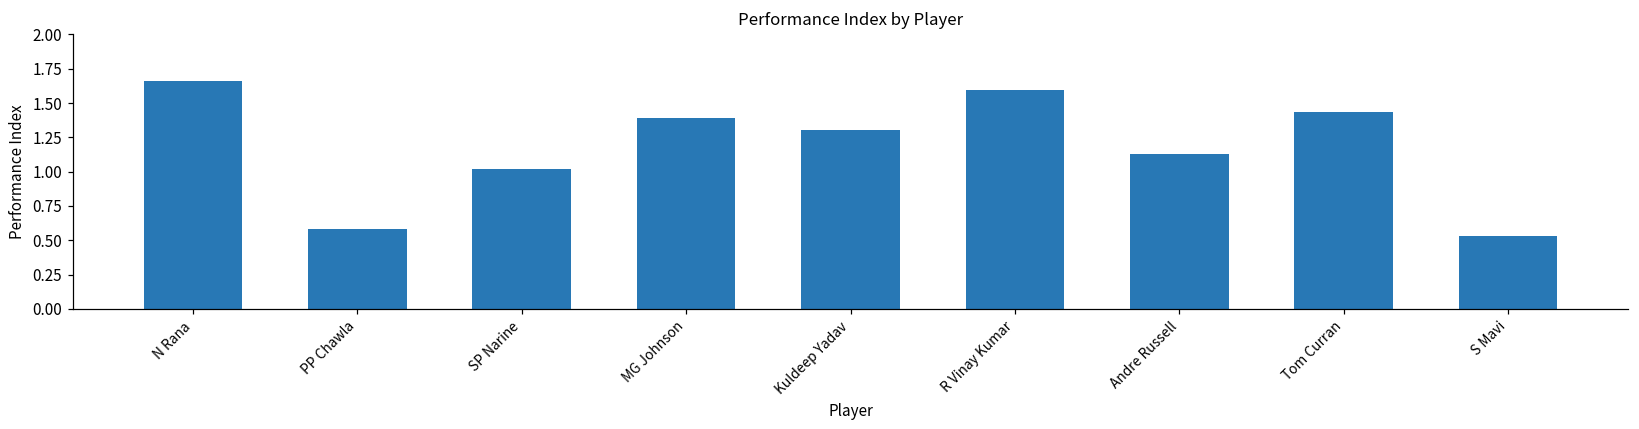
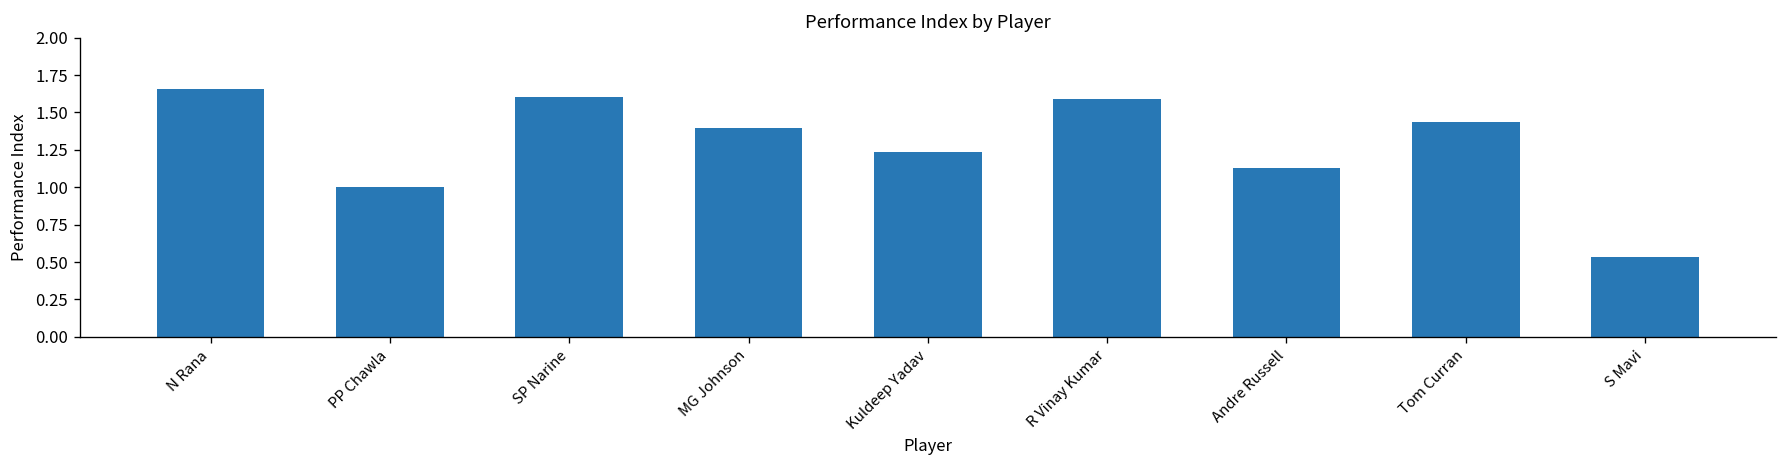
  {
    "N Rana": 1.66,
-   "PP Chawla": 0.58,
-   "SP Narine": 1.02,
+   "PP Chawla": 1.00,
+   "SP Narine": 1.60,
    "MG Johnson": 1.39,
-   "Kuldeep Yadav": 1.30,
+   "Kuldeep Yadav": 1.23,
    "R Vinay Kumar": 1.59,
    "Andre Russell": 1.13,
    "Tom Curran": 1.44,
    "S Mavi": 0.53
  }
